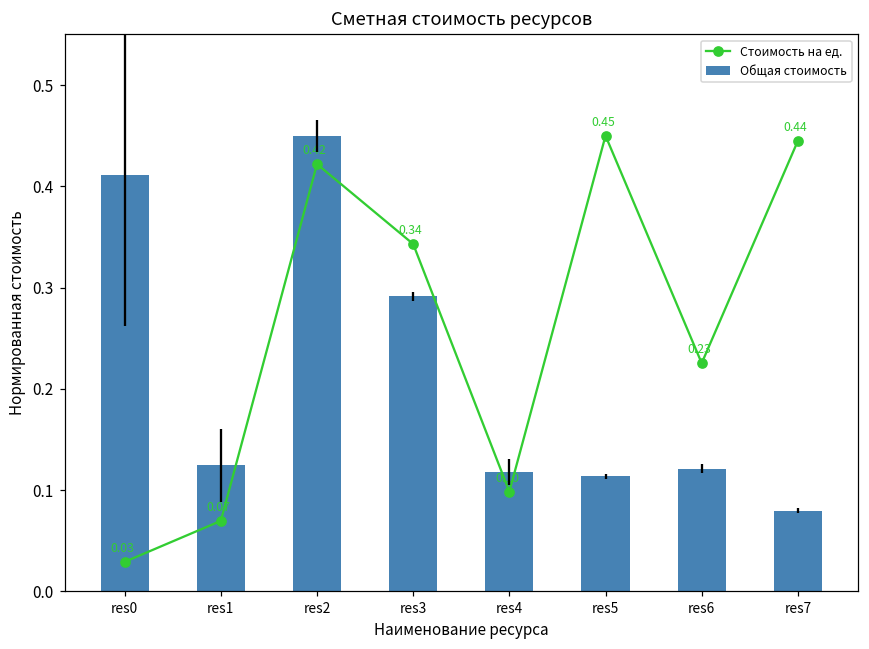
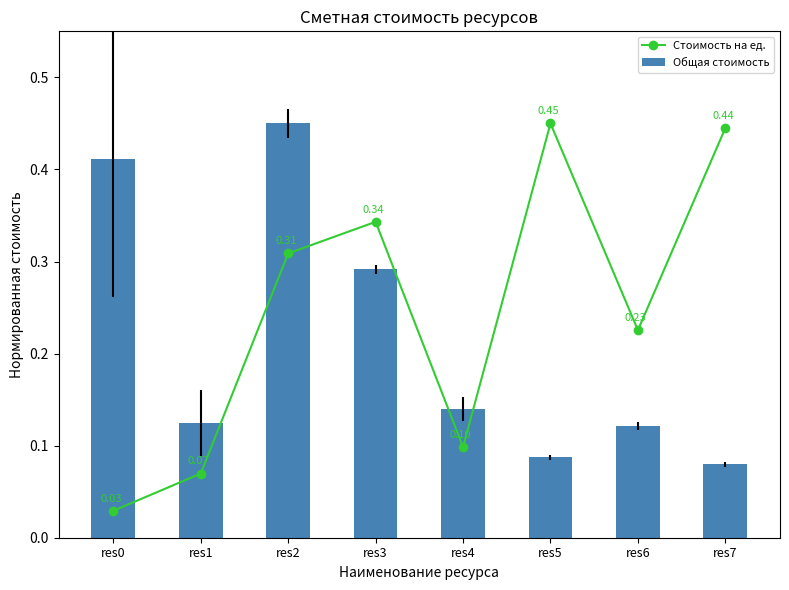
  {
    "Стоимость на ед.": {
      "res0": 0.03,
      "res1": 0.07,
-     "res2": 0.42,
+     "res2": 0.31,
      "res3": 0.34,
      "res4": 0.10,
      "res5": 0.45,
      "res6": 0.23,
      "res7": 0.44
    },
    "Общая стоимость": {
      "res3": 0.29,
-     "res4": 0.12,
-     "res5": 0.11,
+     "res4": 0.14,
+     "res5": 0.09,
      "res6": 0.12,
      "res7": 0.08
    }
  }
